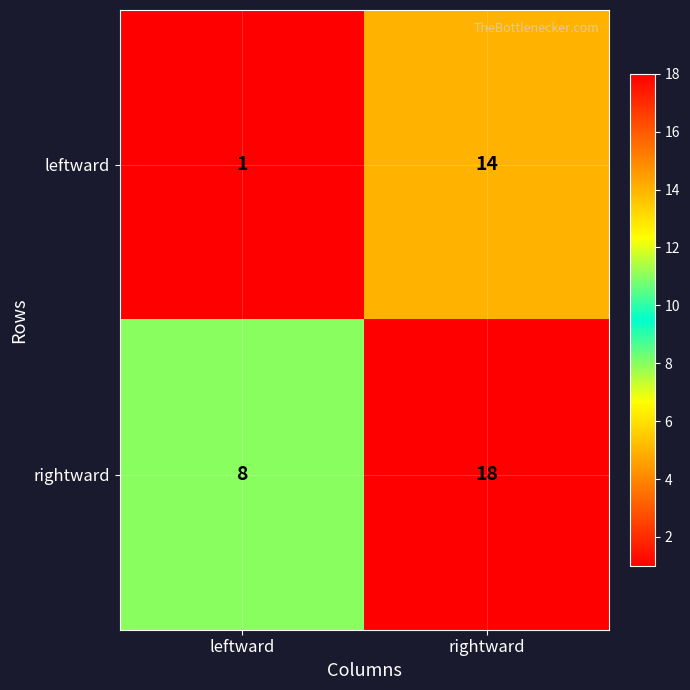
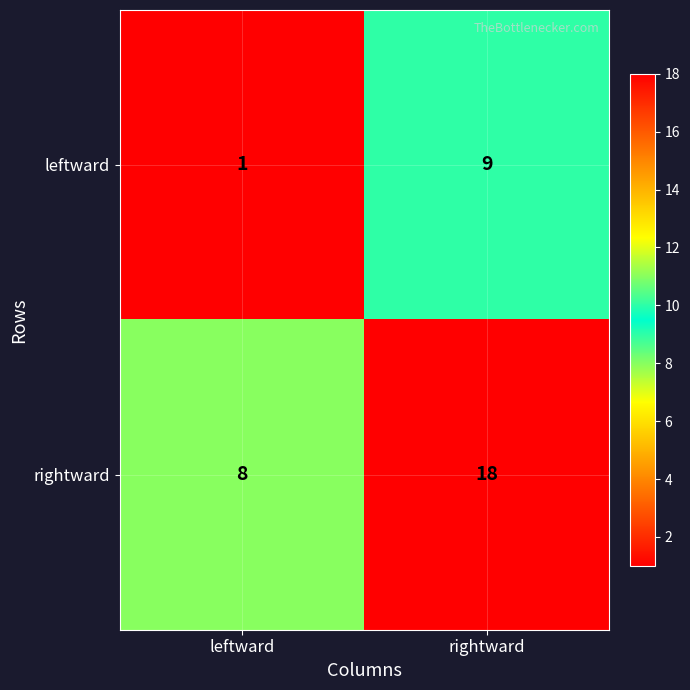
  {
    "leftward": {
      "leftward": 1,
-     "rightward": 14
+     "rightward": 9
    },
    "rightward": {
      "leftward": 8,
      "rightward": 18
    }
  }
